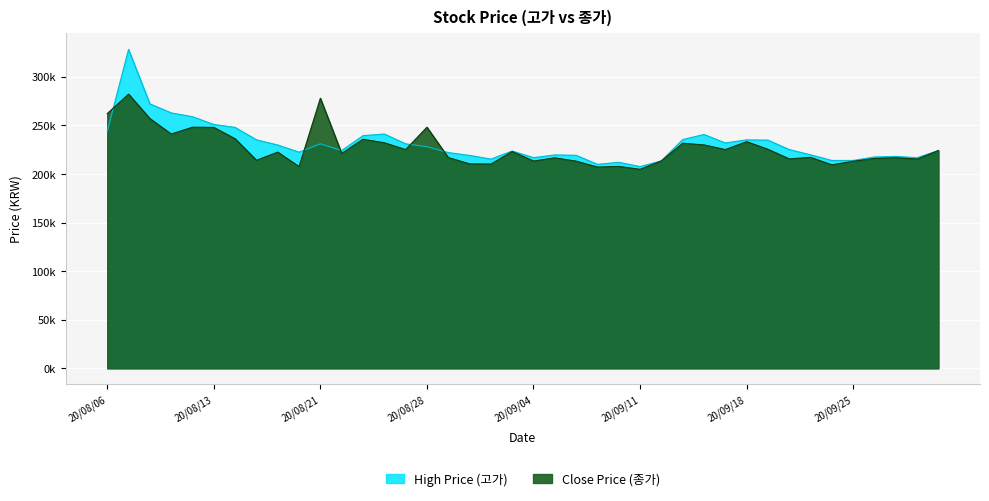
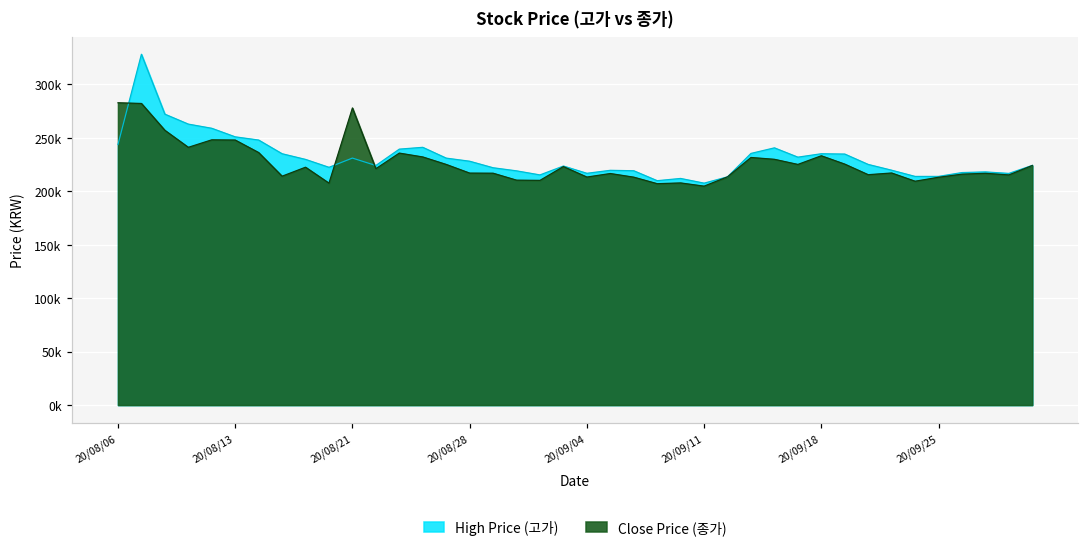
  {
    "High Price (고가)": {
      "20/08/06": 240000,
      "20/08/13": 250000,
      "20/08/21": 230000,
      "20/08/28": 230000,
      "20/09/04": 220000,
      "20/09/11": 210000
    },
    "Close Price (종가)": {
-     "20/08/06": 260000,
+     "20/08/06": 280000,
      "20/08/13": 250000,
      "20/08/21": 280000,
-     "20/08/28": 250000,
+     "20/08/28": 220000,
      "20/09/04": 210000,
      "20/09/11": 200000
    }
  }
